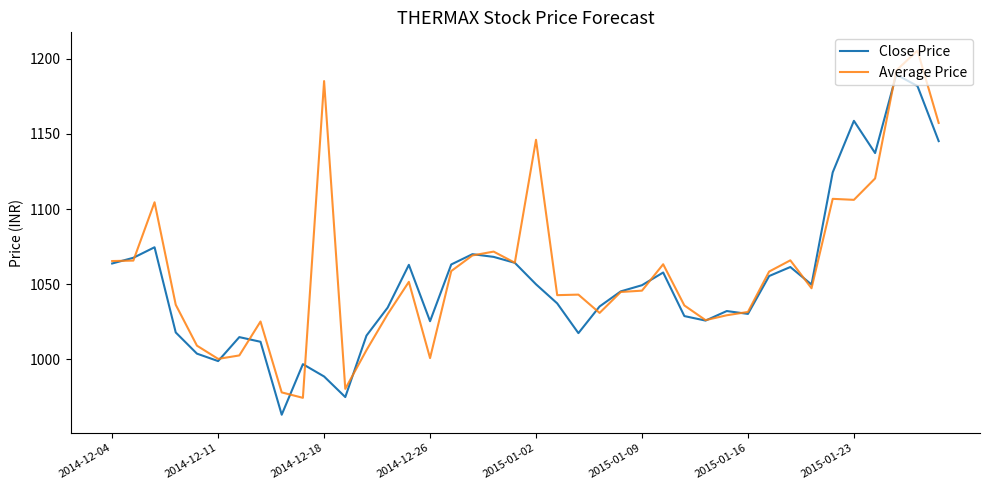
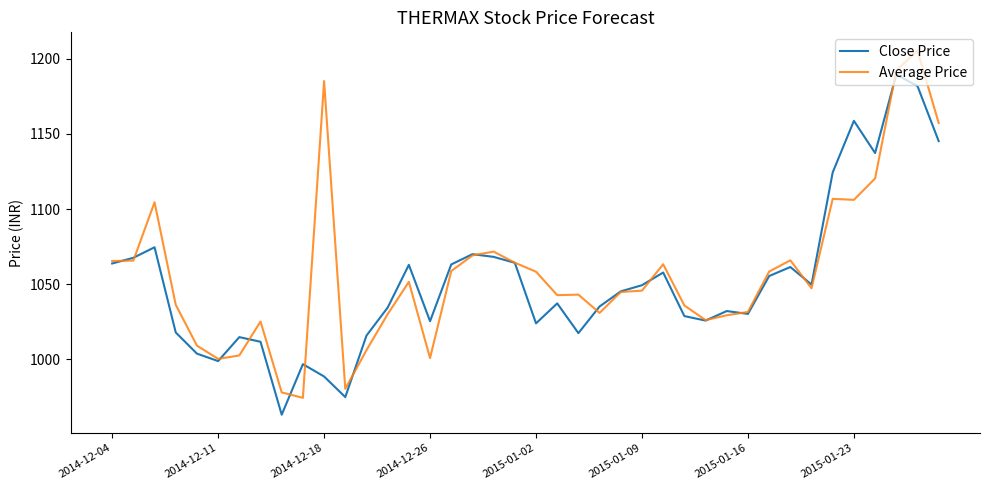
  {
    "Close Price": {
      "2014-12-18": 989,
      "2014-12-26": 1025,
-     "2015-01-02": 1050,
+     "2015-01-02": 1024,
      "2015-01-09": 1049,
      "2015-01-23": 1159
    },
    "Average Price": {
      "2014-12-18": 1185,
      "2014-12-26": 1001,
-     "2015-01-02": 1146,
+     "2015-01-02": 1058,
      "2015-01-09": 1046,
      "2015-01-23": 1106
    }
  }
